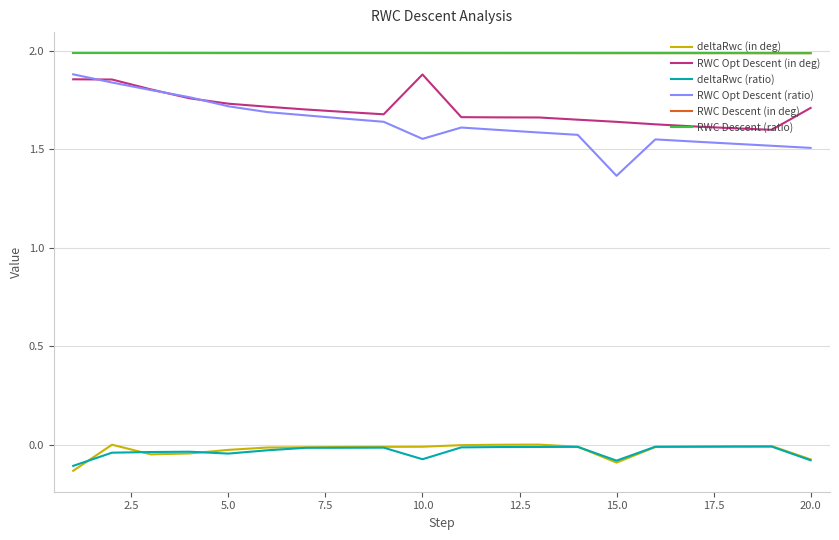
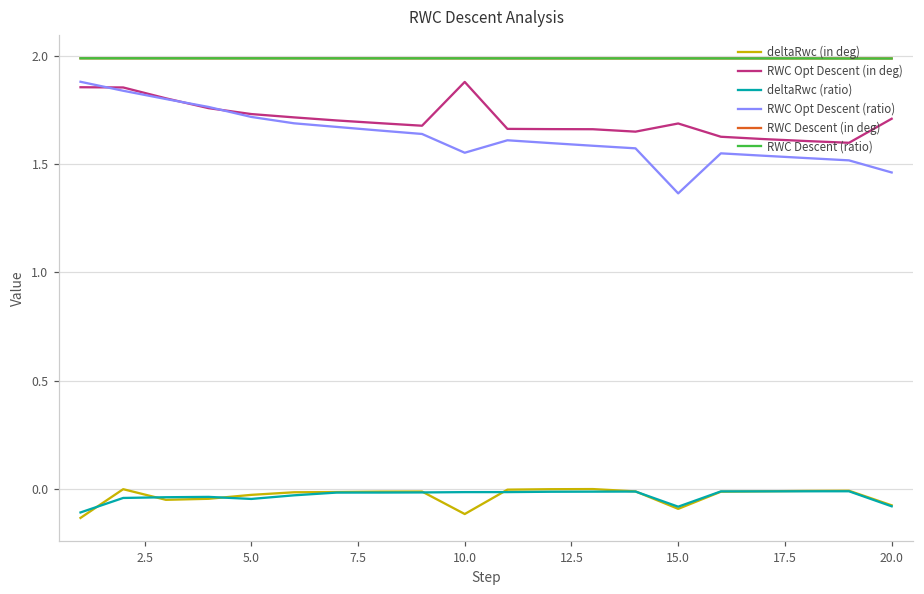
  {
    "deltaRwc (in deg)": {
      "5.0": -0.03,
-     "10.0": -0.01
+     "10.0": -0.12
    },
    "RWC Opt Descent (in deg)": {
      "5.0": 1.73,
      "10.0": 1.88,
-     "15.0": 1.64,
+     "15.0": 1.69,
      "20.0": 1.71
    },
    "deltaRwc (ratio)": {
      "5.0": -0.05,
-     "10.0": -0.07
+     "10.0": -0.01
    },
    "RWC Opt Descent (ratio)": {
      "5.0": 1.72,
      "10.0": 1.55,
      "15.0": 1.37,
-     "20.0": 1.51
+     "20.0": 1.46
    },
    "RWC Descent (ratio)": {
      "5.0": 1.99,
      "10.0": 1.99,
      "15.0": 1.99,
      "20.0": 1.99
    }
  }
